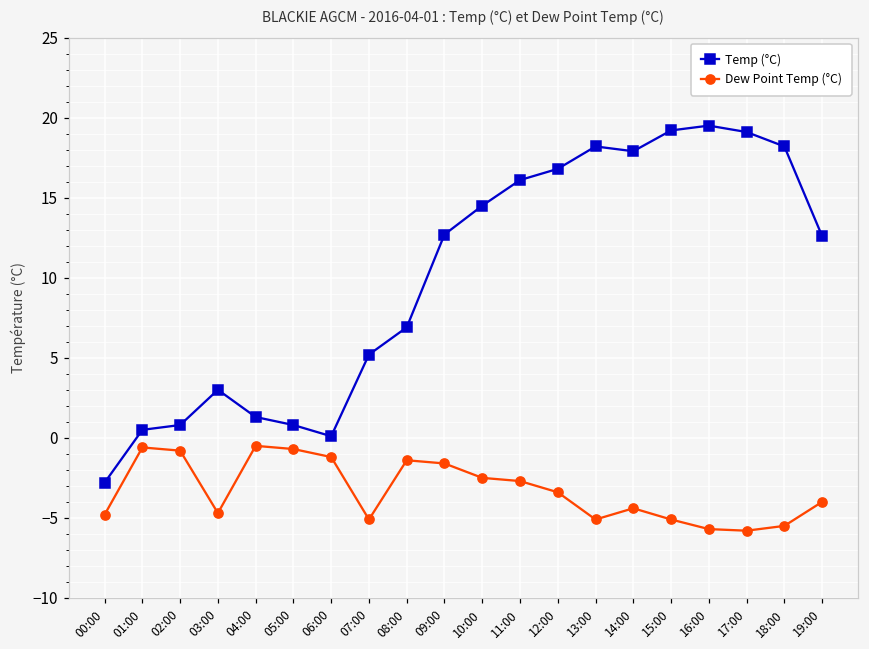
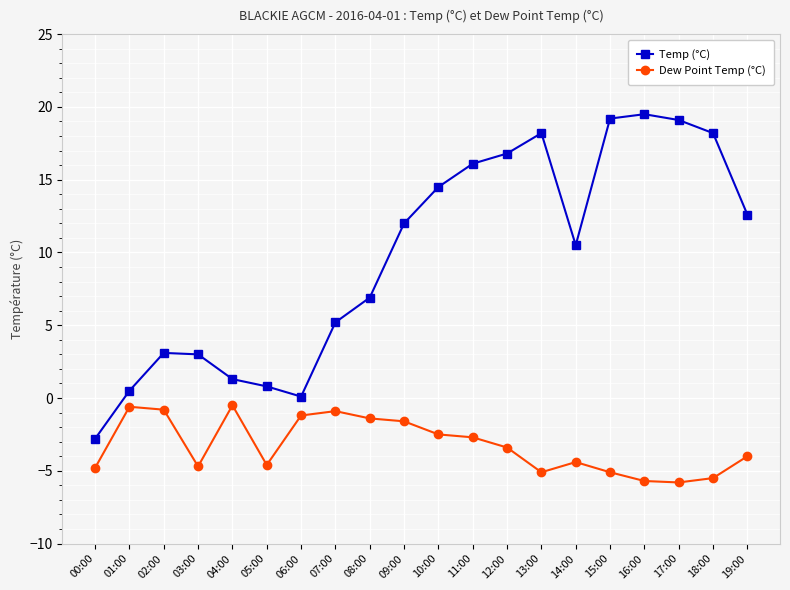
  {
    "Temp (°C)": {
      "00:00": -2.8,
      "01:00": 0.5,
-     "02:00": 0.8,
+     "02:00": 3.1,
      "03:00": 3.0,
      "04:00": 1.3,
      "05:00": 0.8,
      "06:00": 0.1,
      "07:00": 5.2,
      "08:00": 6.9,
-     "09:00": 12.7,
+     "09:00": 12.0,
      "10:00": 14.5,
      "11:00": 16.1,
      "12:00": 16.8,
      "13:00": 18.2,
-     "14:00": 17.9,
+     "14:00": 10.5,
      "15:00": 19.2,
      "16:00": 19.5,
      "17:00": 19.1,
      "18:00": 18.2,
      "19:00": 12.6
    },
    "Dew Point Temp (°C)": {
      "00:00": -4.8,
      "01:00": -0.6,
      "02:00": -0.8,
      "03:00": -4.7,
      "04:00": -0.5,
-     "05:00": -0.7,
+     "05:00": -4.6,
      "06:00": -1.2,
-     "07:00": -5.1,
+     "07:00": -0.9,
      "08:00": -1.4,
      "09:00": -1.6,
      "10:00": -2.5,
      "11:00": -2.7,
      "12:00": -3.4,
      "13:00": -5.1,
      "14:00": -4.4,
      "15:00": -5.1,
      "16:00": -5.7,
      "17:00": -5.8,
      "18:00": -5.5,
      "19:00": -4.0
    }
  }
